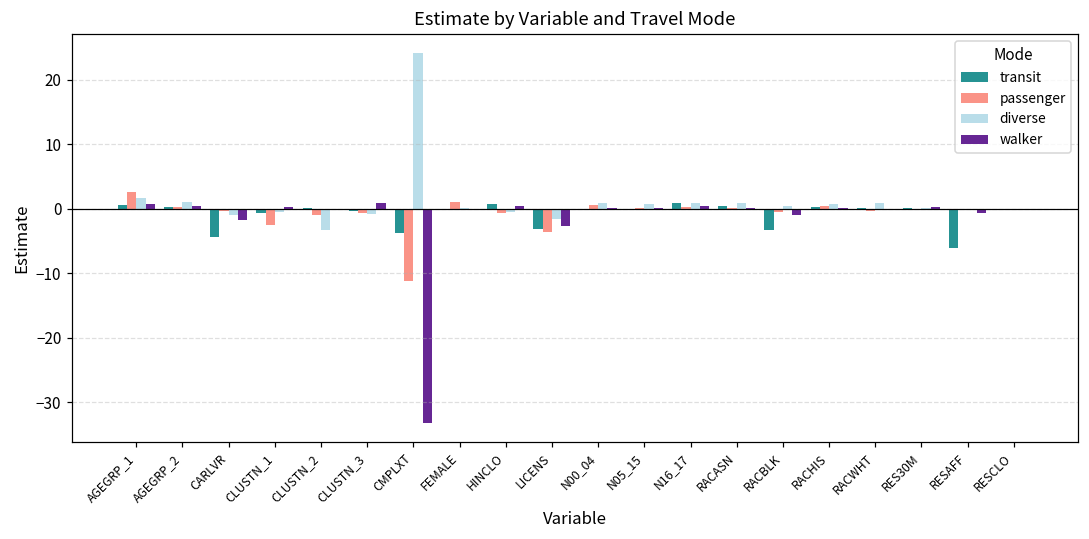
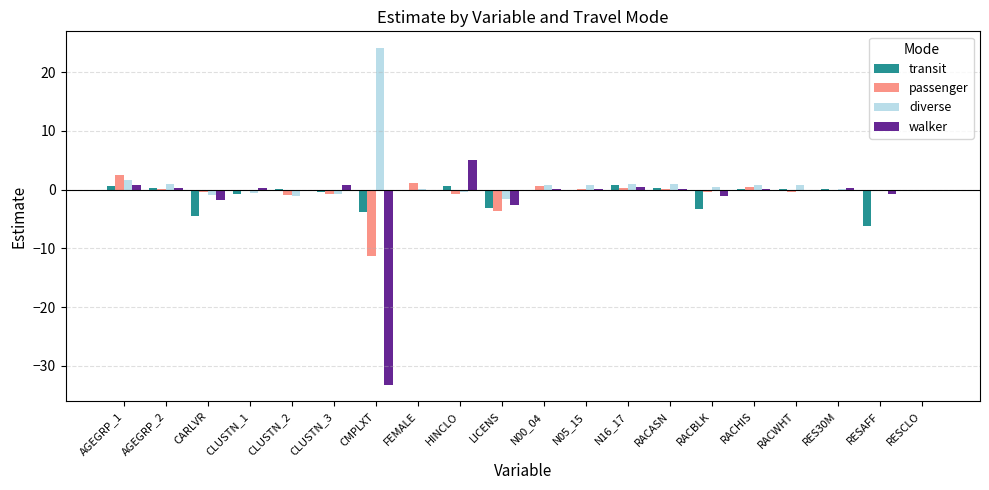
  {
    "transit": {
      "AGEGRP_1": 1,
      "CARLVR": -4,
      "CLUSTN_1": -1,
      "CMPLXT": -4,
      "HINCLO": 1,
      "LICENS": -3,
      "N16_17": 1,
      "RACBLK": -3,
      "RESAFF": -6
    },
    "passenger": {
      "AGEGRP_1": 3,
-     "CLUSTN_1": -3,
+     "CLUSTN_1": 0,
      "CLUSTN_2": -1,
      "CLUSTN_3": -1,
      "CMPLXT": -11,
      "FEMALE": 1,
      "HINCLO": -1,
      "LICENS": -4,
      "N00_04": 1,
      "RACBLK": 0
    },
    "diverse": {
      "AGEGRP_1": 2,
      "AGEGRP_2": 1,
      "CARLVR": -1,
      "CLUSTN_1": -1,
-     "CLUSTN_2": -3,
+     "CLUSTN_2": -1,
      "CLUSTN_3": -1,
      "CMPLXT": 24,
      "HINCLO": 0,
      "LICENS": -2,
      "N00_04": 1,
      "N05_15": 1,
      "N16_17": 1,
      "RACASN": 1,
      "RACBLK": 0,
      "RACHIS": 1,
      "RACWHT": 1
    },
    "walker": {
      "AGEGRP_1": 1,
      "CARLVR": -2,
      "CLUSTN_3": 1,
      "CMPLXT": -33,
-     "HINCLO": 0,
+     "HINCLO": 5,
      "LICENS": -3,
      "N16_17": 0,
      "RACBLK": -1,
      "RESAFF": -1
    }
  }
